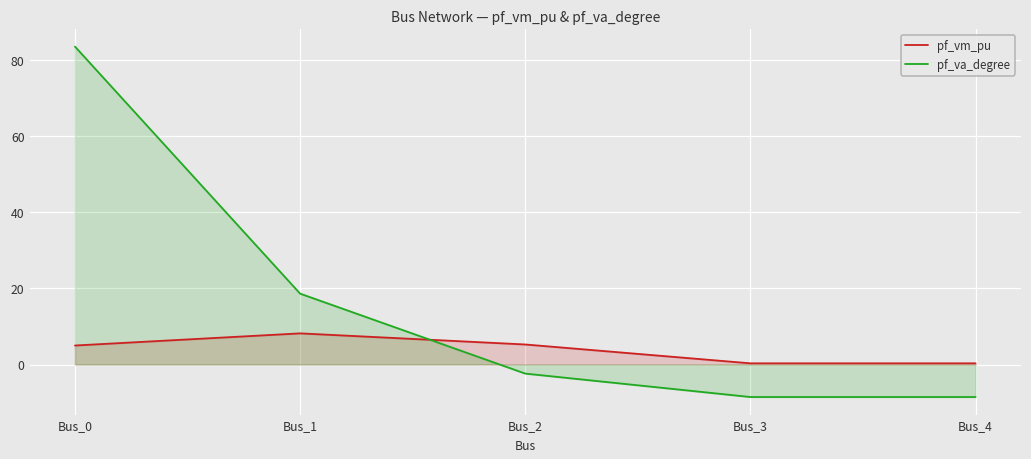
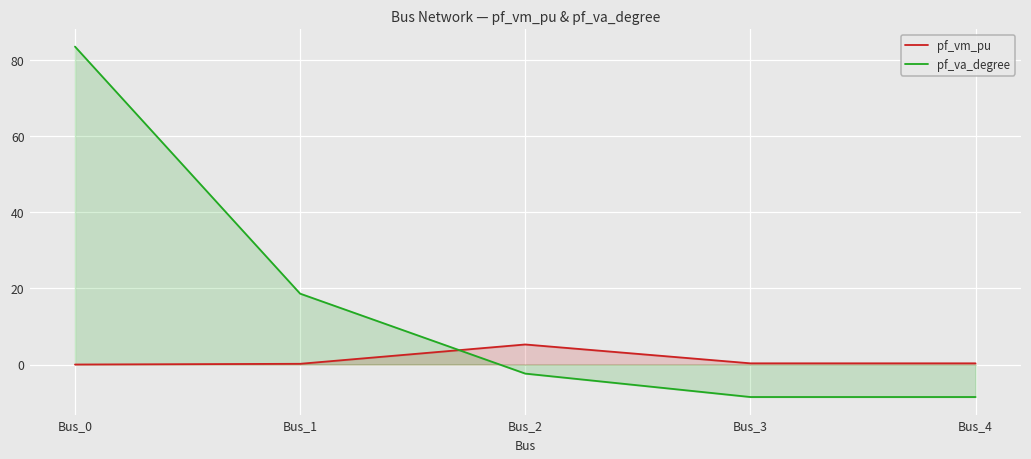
  {
    "pf_vm_pu": {
-     "Bus_0": 5,
-     "Bus_1": 8,
+     "Bus_0": 0,
+     "Bus_1": 0,
      "Bus_2": 5
    }
  }
